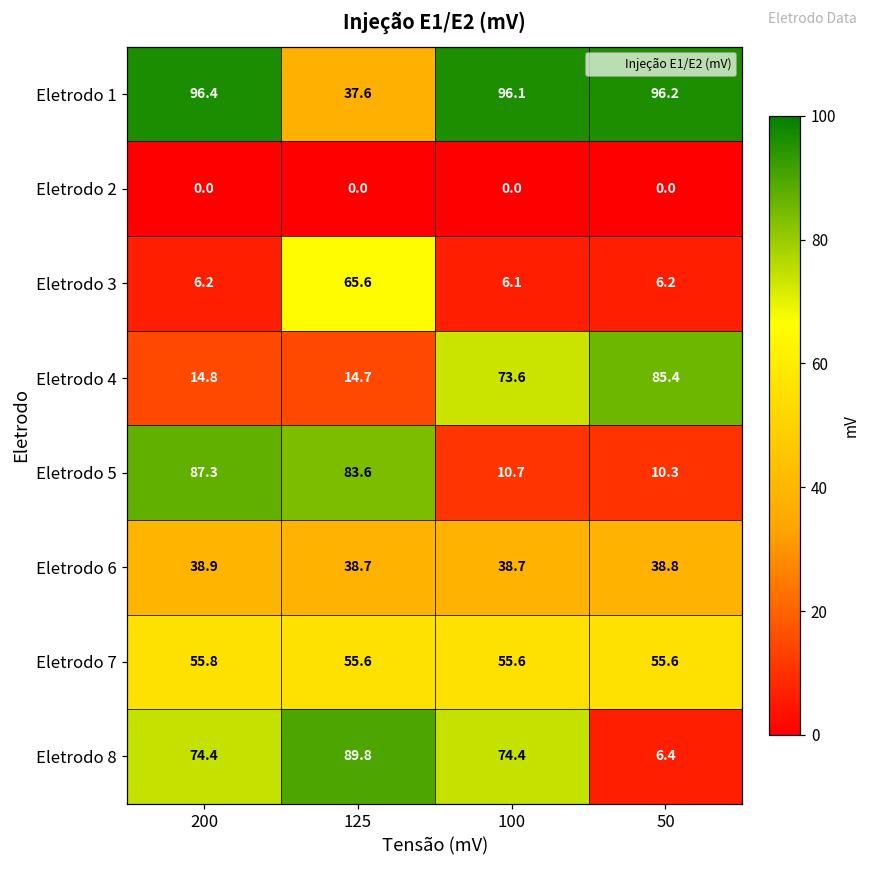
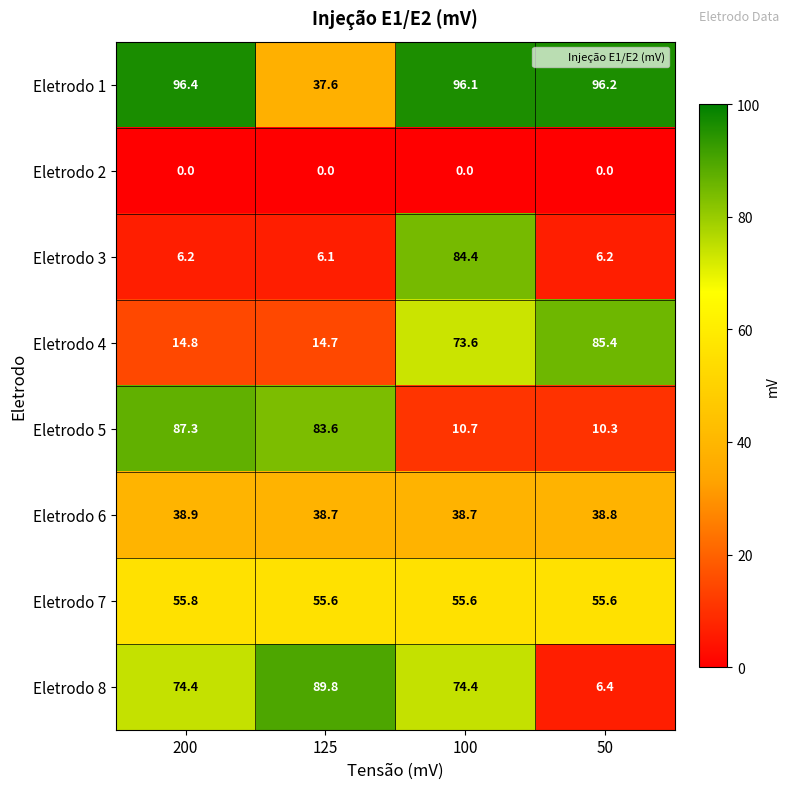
  {
    "Eletrodo 1": {
      "200": 96.4,
      "125": 37.6,
      "100": 96.1,
      "50": 96.2
    },
    "Eletrodo 2": {
      "200": 0.0,
      "125": 0.0,
      "100": 0.0,
      "50": 0.0
    },
    "Eletrodo 3": {
      "200": 6.2,
-     "125": 65.6,
-     "100": 6.1,
+     "125": 6.1,
+     "100": 84.4,
      "50": 6.2
    },
    "Eletrodo 4": {
      "200": 14.8,
      "125": 14.7,
      "100": 73.6,
      "50": 85.4
    },
    "Eletrodo 5": {
      "200": 87.3,
      "125": 83.6,
      "100": 10.7,
      "50": 10.3
    },
    "Eletrodo 6": {
      "200": 38.9,
      "125": 38.7,
      "100": 38.7,
      "50": 38.8
    },
    "Eletrodo 7": {
      "200": 55.8,
      "125": 55.6,
      "100": 55.6,
      "50": 55.6
    },
    "Eletrodo 8": {
      "200": 74.4,
      "125": 89.8,
      "100": 74.4,
      "50": 6.4
    }
  }
